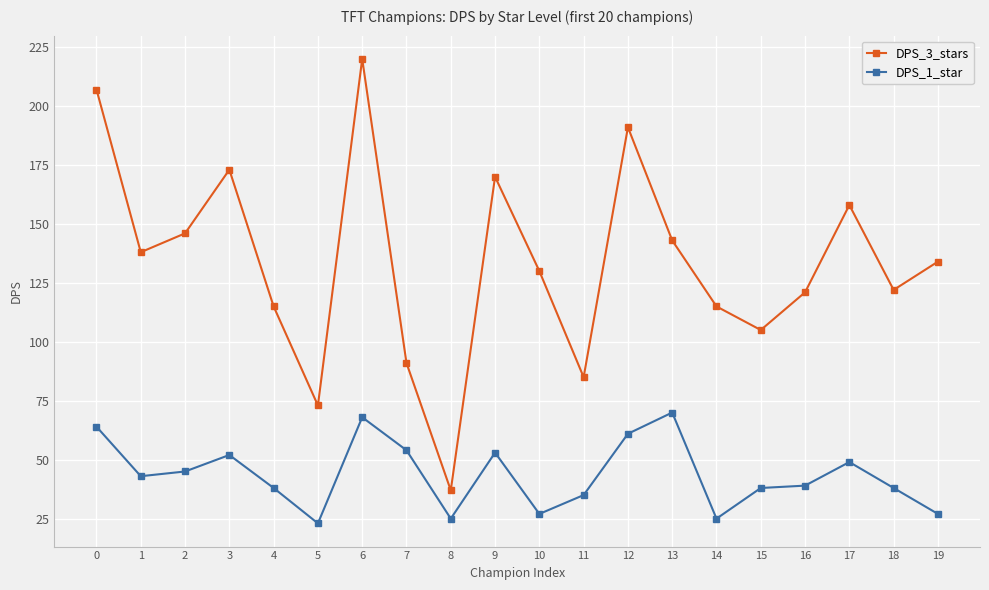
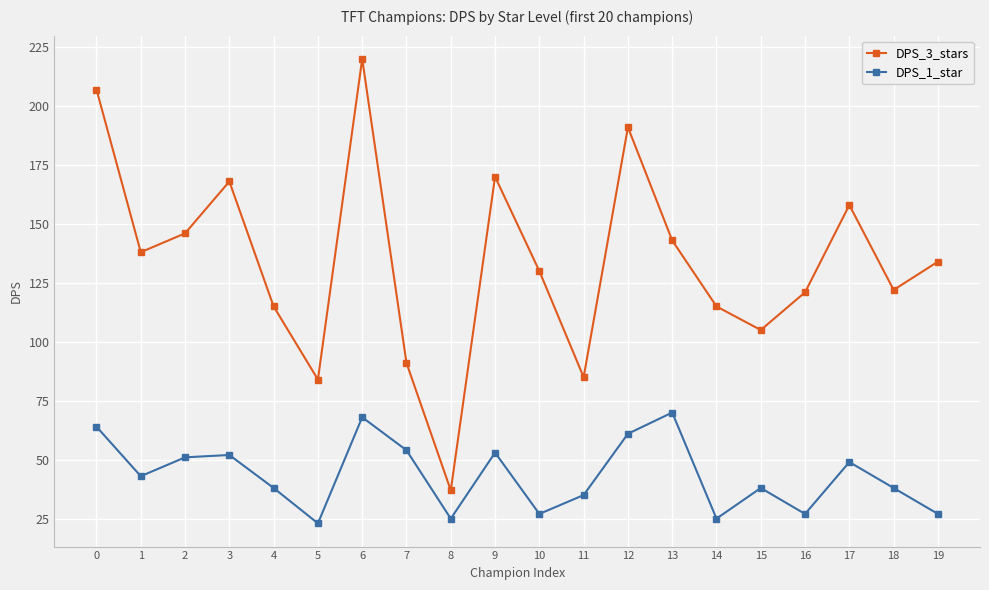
  {
    "DPS_3_stars": {
      "0": 207,
      "1": 138,
      "2": 146,
-     "3": 173,
+     "3": 168,
      "4": 115,
-     "5": 73,
+     "5": 84,
      "6": 220,
      "7": 91,
      "8": 37,
      "9": 170,
      "10": 130,
      "11": 85,
      "12": 191,
      "13": 143,
      "14": 115,
      "15": 105,
      "16": 121,
      "17": 158,
      "18": 122,
      "19": 134
    },
    "DPS_1_star": {
      "0": 64,
      "1": 43,
-     "2": 45,
+     "2": 51,
      "3": 52,
      "4": 38,
      "5": 23,
      "6": 68,
      "7": 54,
      "8": 25,
      "9": 53,
      "10": 27,
      "11": 35,
      "12": 61,
      "13": 70,
      "14": 25,
      "15": 38,
-     "16": 39,
+     "16": 27,
      "17": 49,
      "18": 38,
      "19": 27
    }
  }
